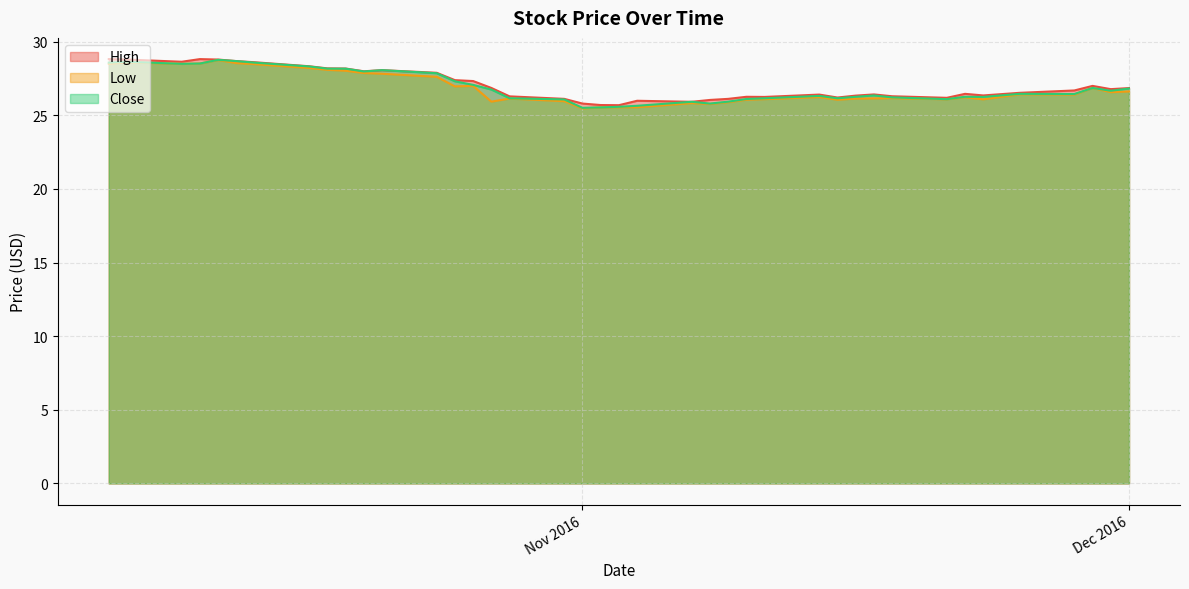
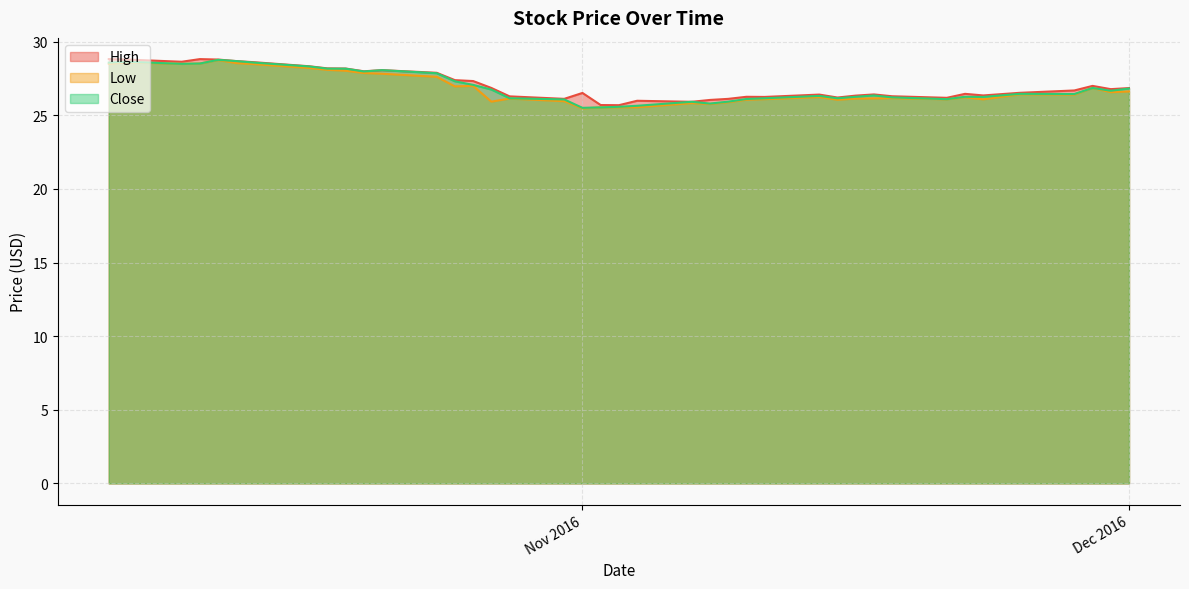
  {
    "High": {
-     "Nov 2016": 25.8
+     "Nov 2016": 26.5
    },
    "Low": {
      "Dec 2016": 26.6
    }
  }
